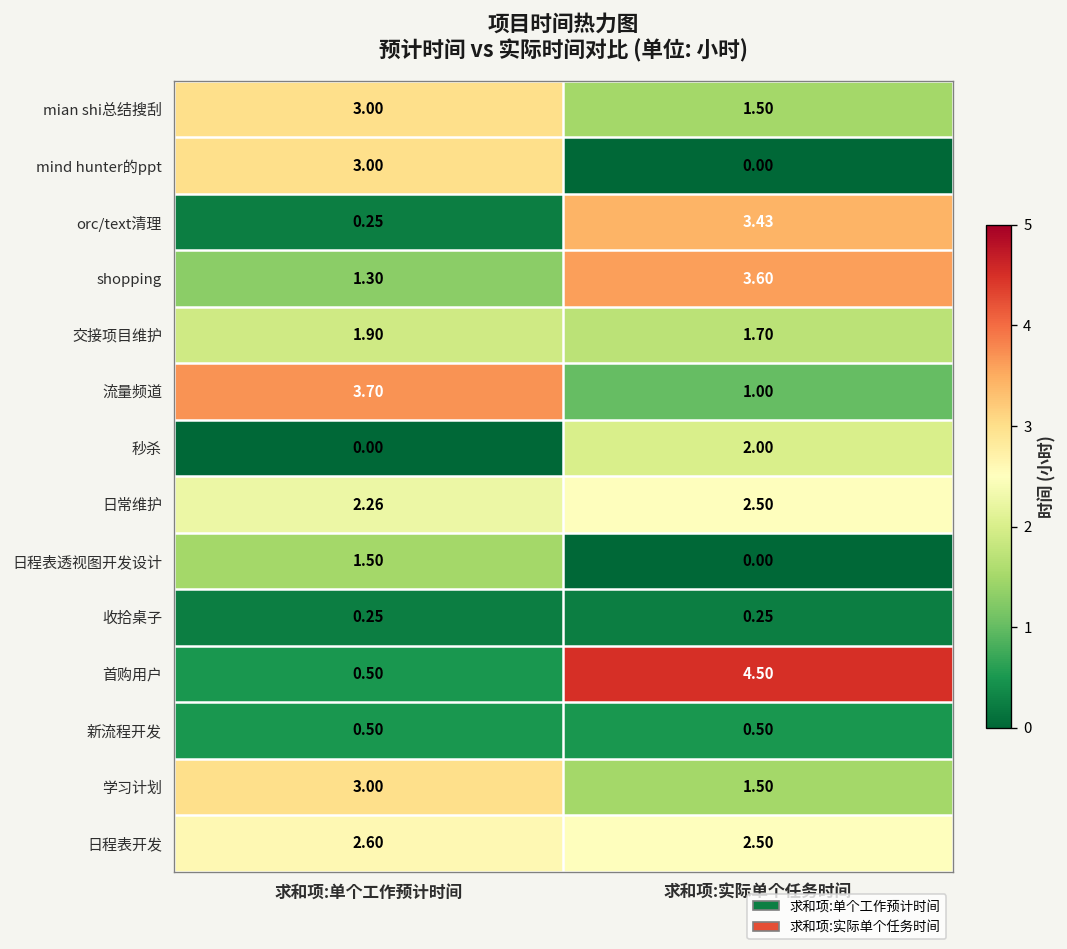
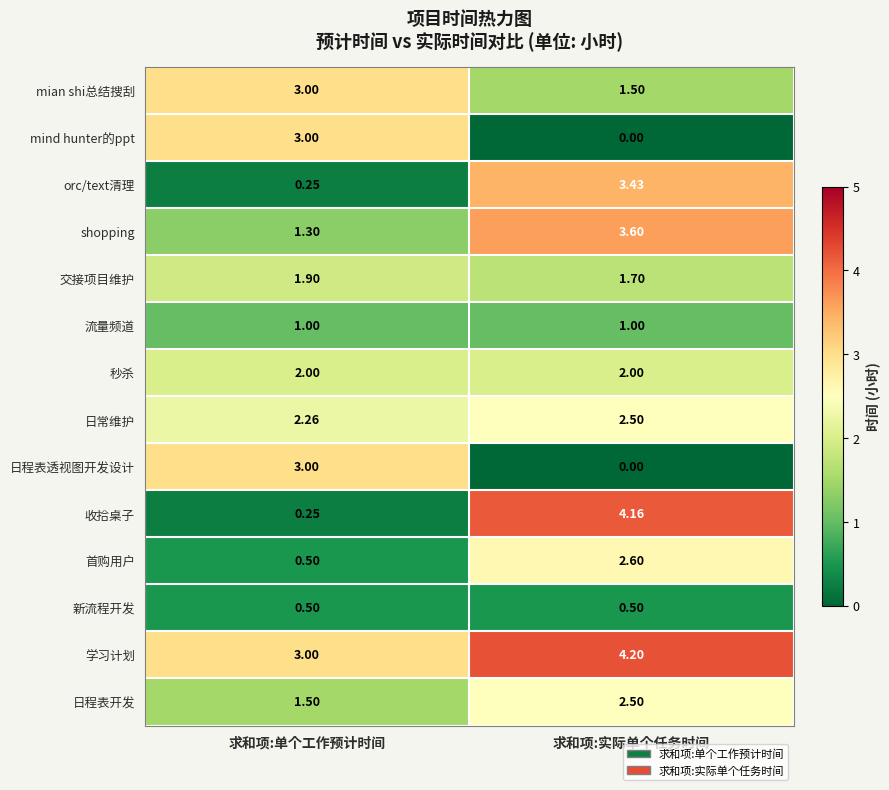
  {
    "mian shi总结搜刮": {
      "求和项:单个工作预计时间": 3.00,
      "求和项:实际单个任务时间": 1.50
    },
    "mind hunter的ppt": {
      "求和项:单个工作预计时间": 3.00,
      "求和项:实际单个任务时间": 0.00
    },
    "orc/text清理": {
      "求和项:单个工作预计时间": 0.25,
      "求和项:实际单个任务时间": 3.43
    },
    "shopping": {
      "求和项:单个工作预计时间": 1.30,
      "求和项:实际单个任务时间": 3.60
    },
    "交接项目维护": {
      "求和项:单个工作预计时间": 1.90,
      "求和项:实际单个任务时间": 1.70
    },
    "流量频道": {
-     "求和项:单个工作预计时间": 3.70,
+     "求和项:单个工作预计时间": 1.00,
      "求和项:实际单个任务时间": 1.00
    },
    "秒杀": {
-     "求和项:单个工作预计时间": 0.00,
+     "求和项:单个工作预计时间": 2.00,
      "求和项:实际单个任务时间": 2.00
    },
    "日常维护": {
      "求和项:单个工作预计时间": 2.26,
      "求和项:实际单个任务时间": 2.50
    },
    "日程表透视图开发设计": {
-     "求和项:单个工作预计时间": 1.50,
+     "求和项:单个工作预计时间": 3.00,
      "求和项:实际单个任务时间": 0.00
    },
    "收拾桌子": {
      "求和项:单个工作预计时间": 0.25,
-     "求和项:实际单个任务时间": 0.25
+     "求和项:实际单个任务时间": 4.16
    },
    "首购用户": {
      "求和项:单个工作预计时间": 0.50,
-     "求和项:实际单个任务时间": 4.50
+     "求和项:实际单个任务时间": 2.60
    },
    "新流程开发": {
      "求和项:单个工作预计时间": 0.50,
      "求和项:实际单个任务时间": 0.50
    },
    "学习计划": {
      "求和项:单个工作预计时间": 3.00,
-     "求和项:实际单个任务时间": 1.50
+     "求和项:实际单个任务时间": 4.20
    },
    "日程表开发": {
-     "求和项:单个工作预计时间": 2.60,
+     "求和项:单个工作预计时间": 1.50,
      "求和项:实际单个任务时间": 2.50
    }
  }
